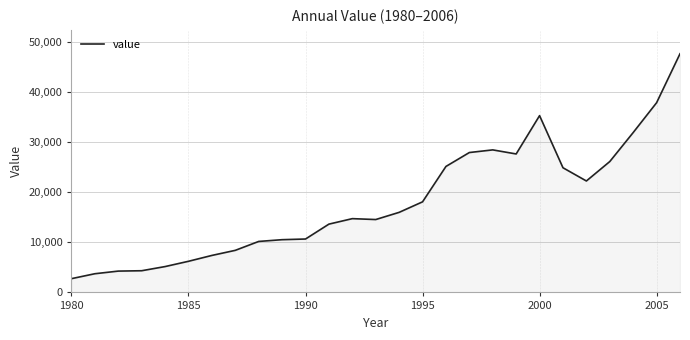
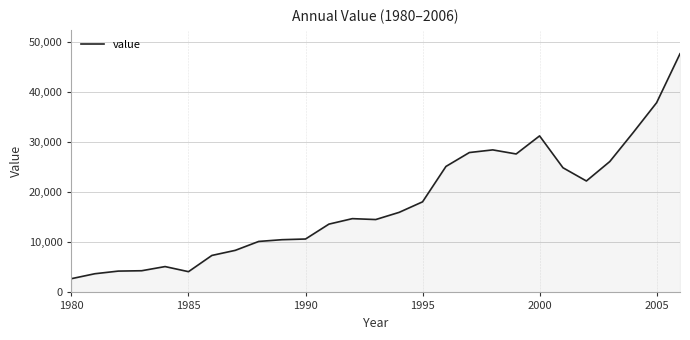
  {
    "1980": "3,000",
-   "1985": "6,000",
+   "1985": "4,000",
    "1990": "11,000",
    "1995": "18,000",
-   "2000": "35,000",
+   "2000": "31,000",
    "2005": "38,000"
  }
